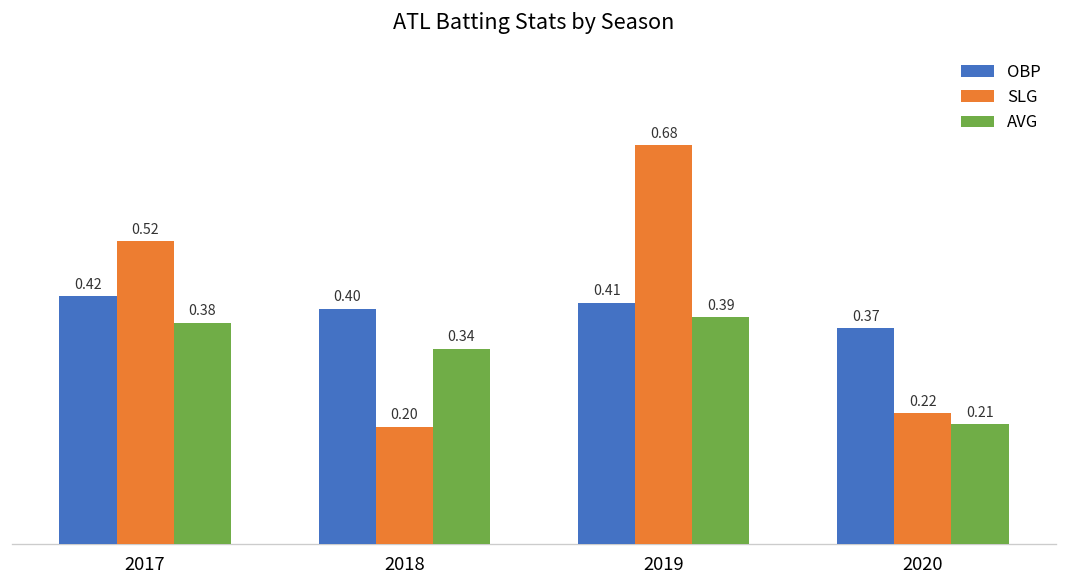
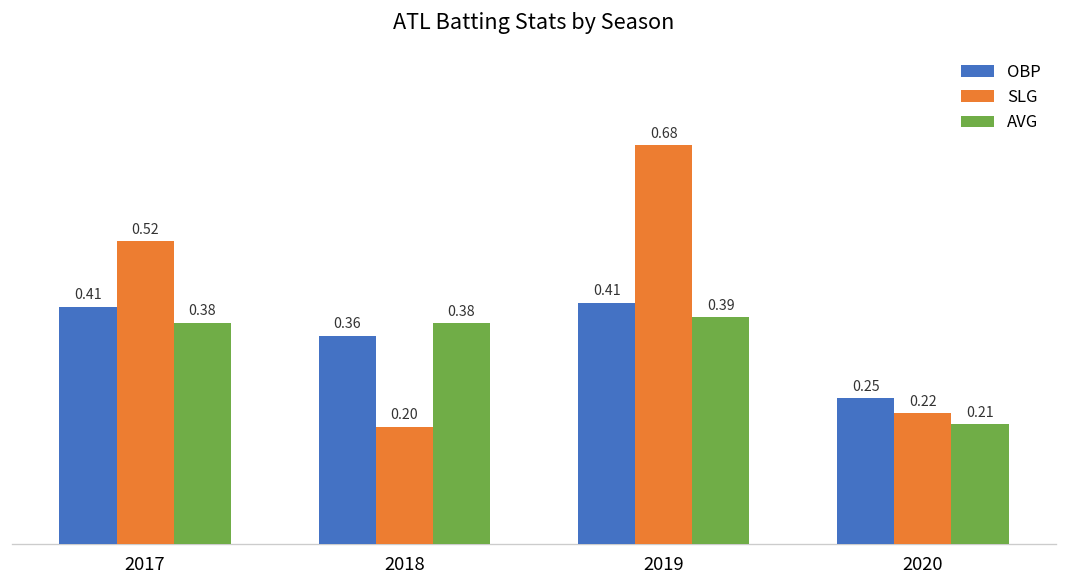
  {
    "OBP": {
-     "2017": 0.42,
-     "2018": 0.40,
+     "2017": 0.41,
+     "2018": 0.36,
      "2019": 0.41,
-     "2020": 0.37
+     "2020": 0.25
    },
    "SLG": {
      "2017": 0.52,
      "2018": 0.20,
      "2019": 0.68,
      "2020": 0.22
    },
    "AVG": {
      "2017": 0.38,
-     "2018": 0.34,
+     "2018": 0.38,
      "2019": 0.39,
      "2020": 0.21
    }
  }
